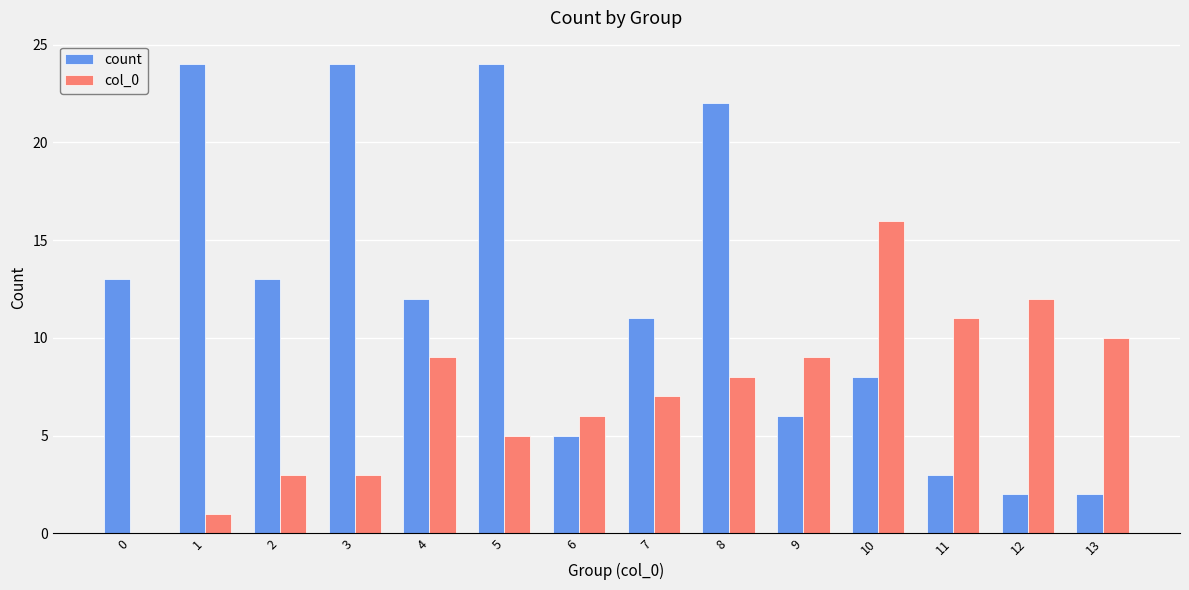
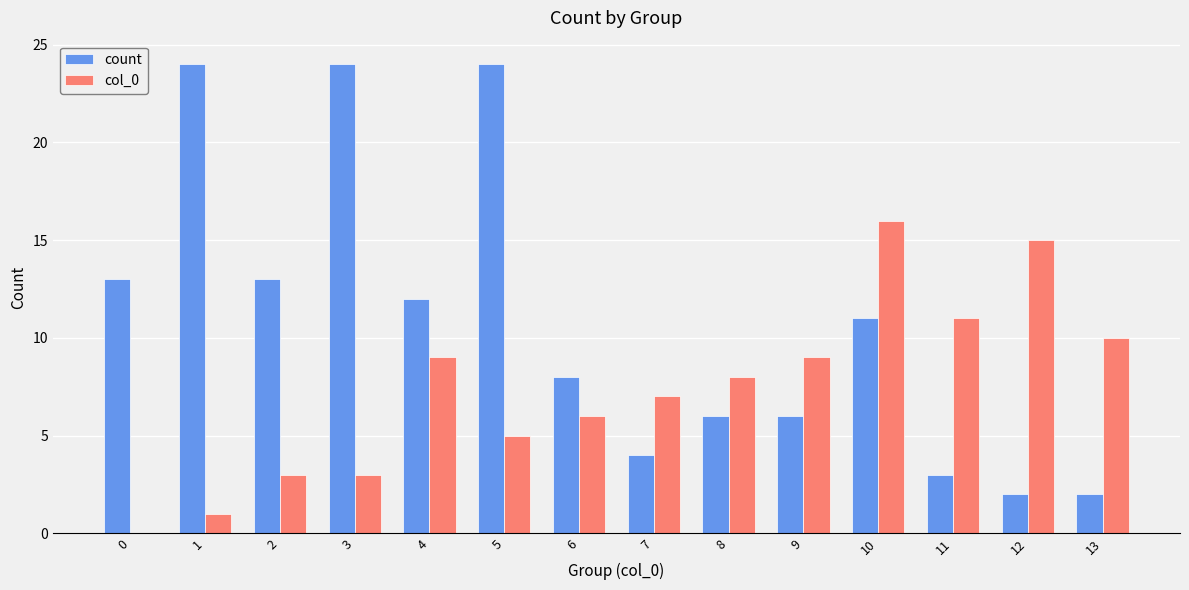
  {
    "count": {
      "0": 13,
      "1": 24,
      "2": 13,
      "3": 24,
      "4": 12,
      "5": 24,
-     "6": 5,
-     "7": 11,
-     "8": 22,
+     "6": 8,
+     "7": 4,
+     "8": 6,
      "9": 6,
-     "10": 8,
+     "10": 11,
      "11": 3,
      "12": 2,
      "13": 2
    },
    "col_0": {
      "0": 0,
      "1": 1,
      "2": 3,
      "3": 3,
      "4": 9,
      "5": 5,
      "6": 6,
      "7": 7,
      "8": 8,
      "9": 9,
      "10": 16,
      "11": 11,
-     "12": 12,
+     "12": 15,
      "13": 10
    }
  }
